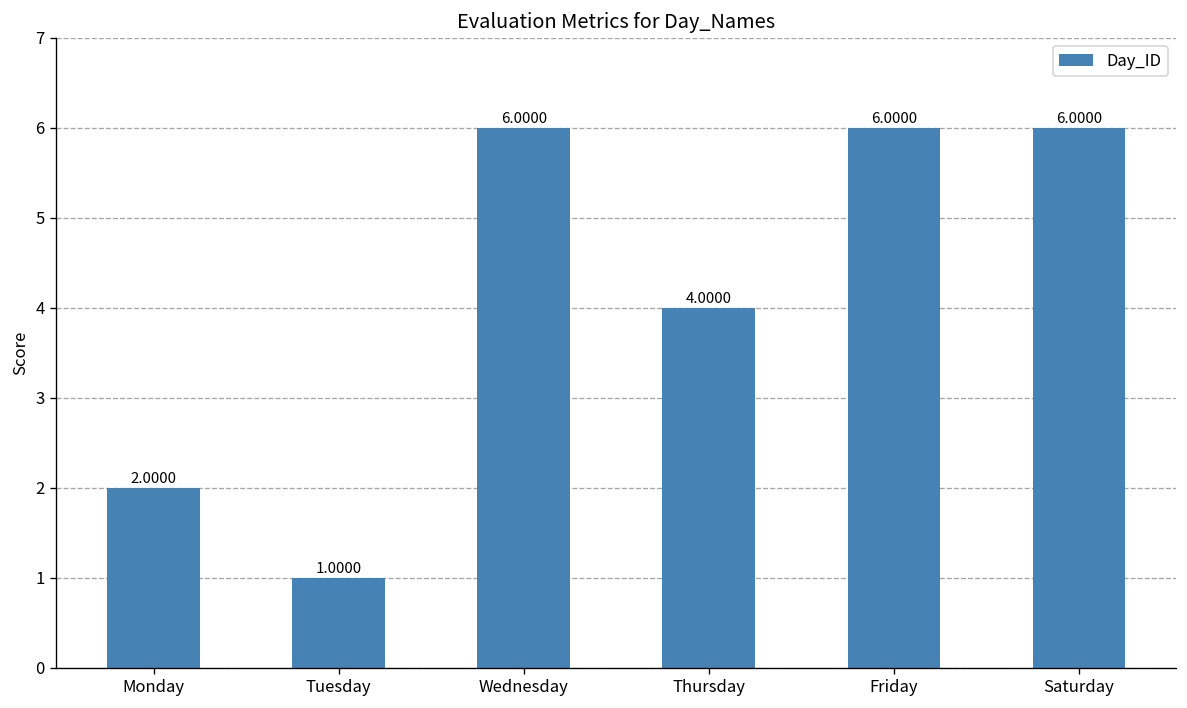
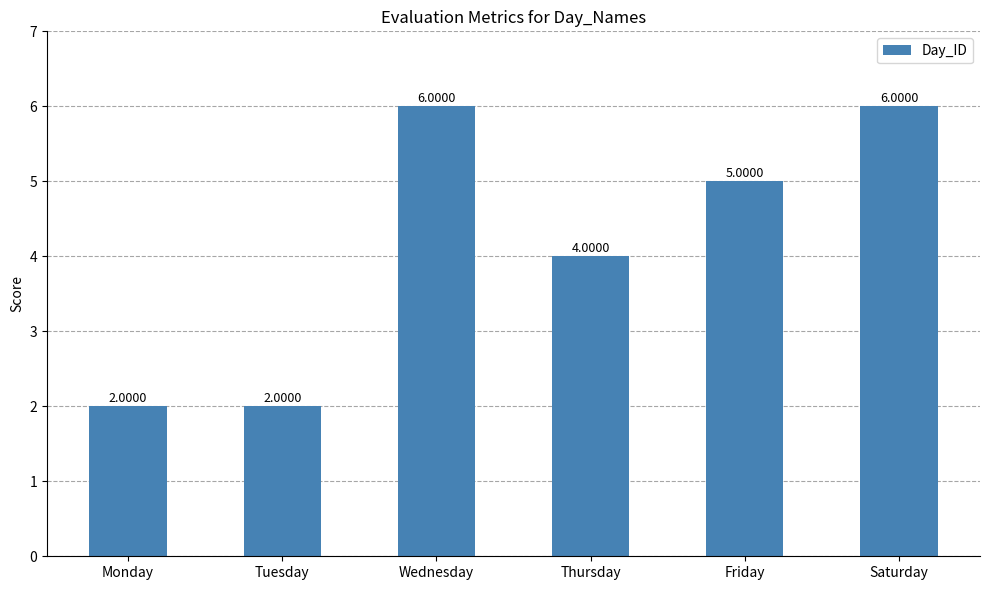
  {
    "Monday": 2.0000,
-   "Tuesday": 1.0000,
+   "Tuesday": 2.0000,
    "Wednesday": 6.0000,
    "Thursday": 4.0000,
-   "Friday": 6.0000,
+   "Friday": 5.0000,
    "Saturday": 6.0000
  }
